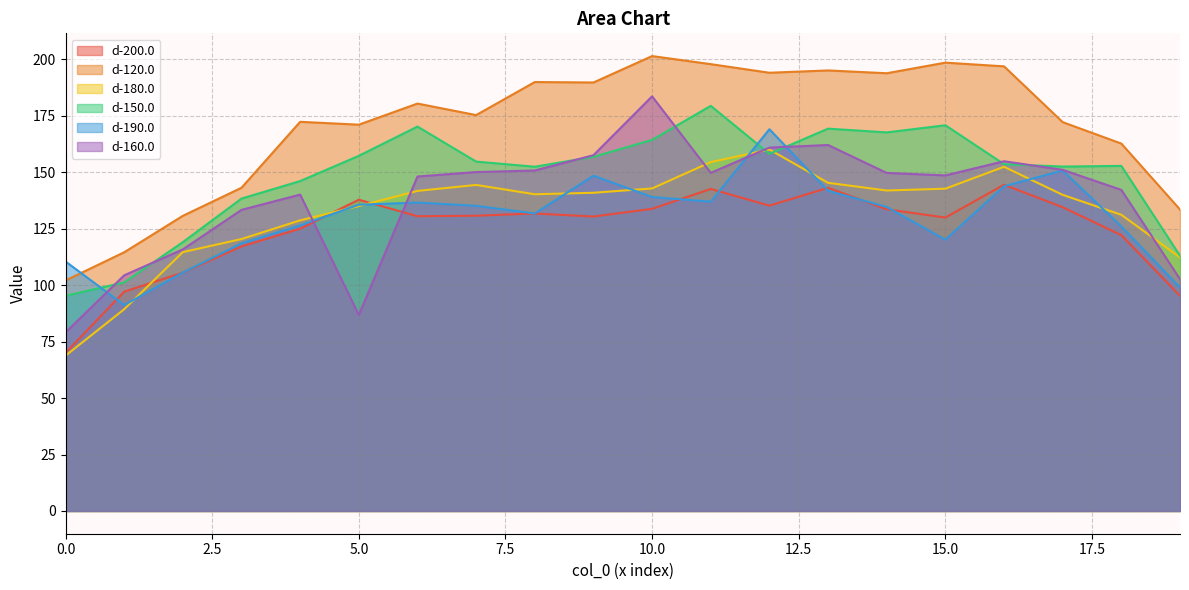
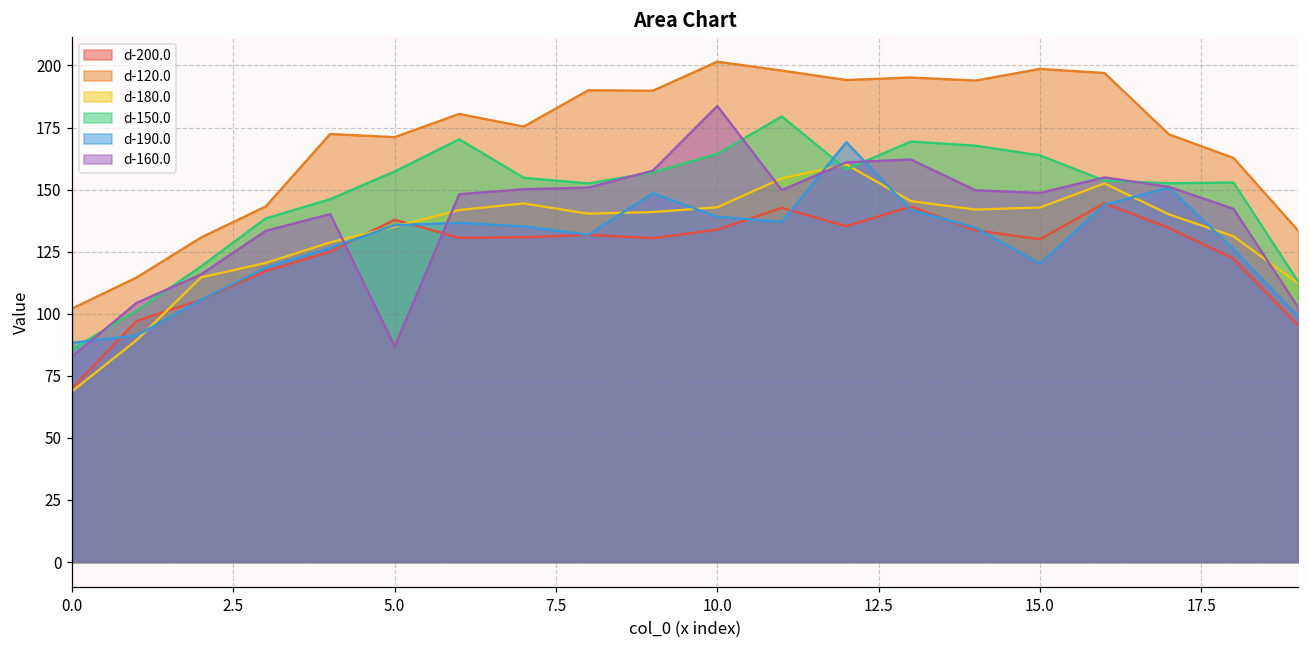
  {
    "d-150.0": {
-     "0.0": 95,
+     "0.0": 86,
      "5.0": 157,
      "10.0": 164,
-     "15.0": 171
+     "15.0": 164
    },
    "d-190.0": {
-     "0.0": 111,
+     "0.0": 88,
      "10.0": 139,
      "15.0": 120
    },
    "d-160.0": {
-     "0.0": 79,
+     "0.0": 83,
      "5.0": 87,
      "10.0": 184,
      "15.0": 149
    }
  }
